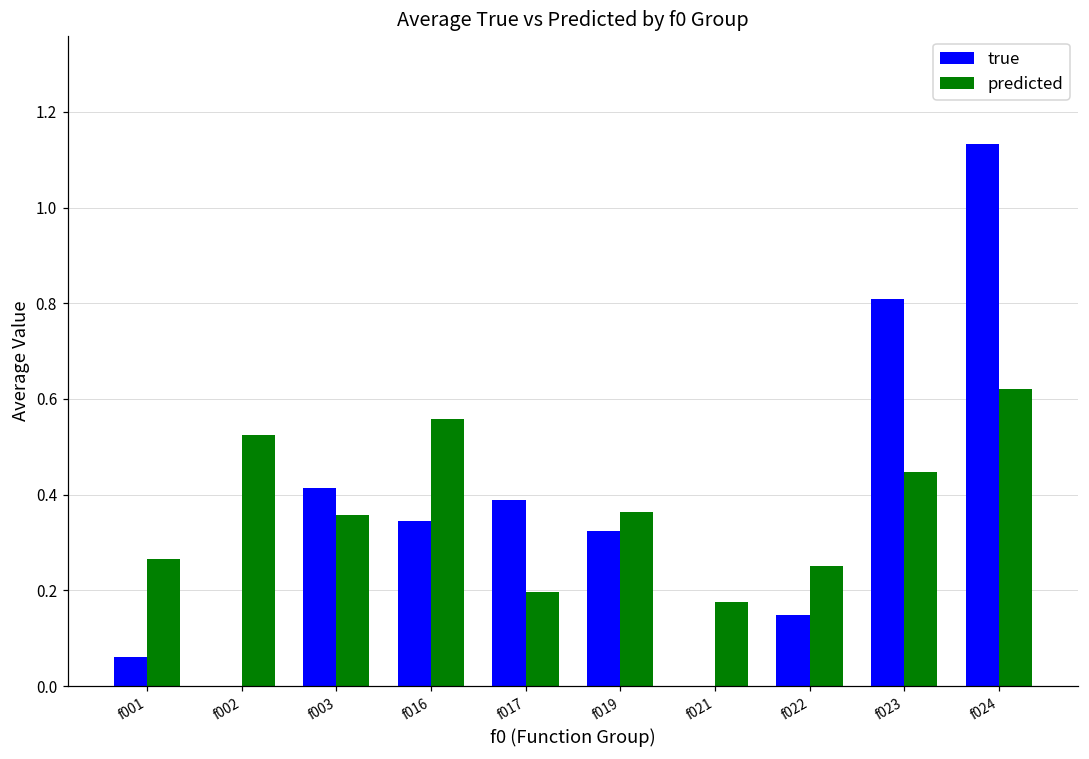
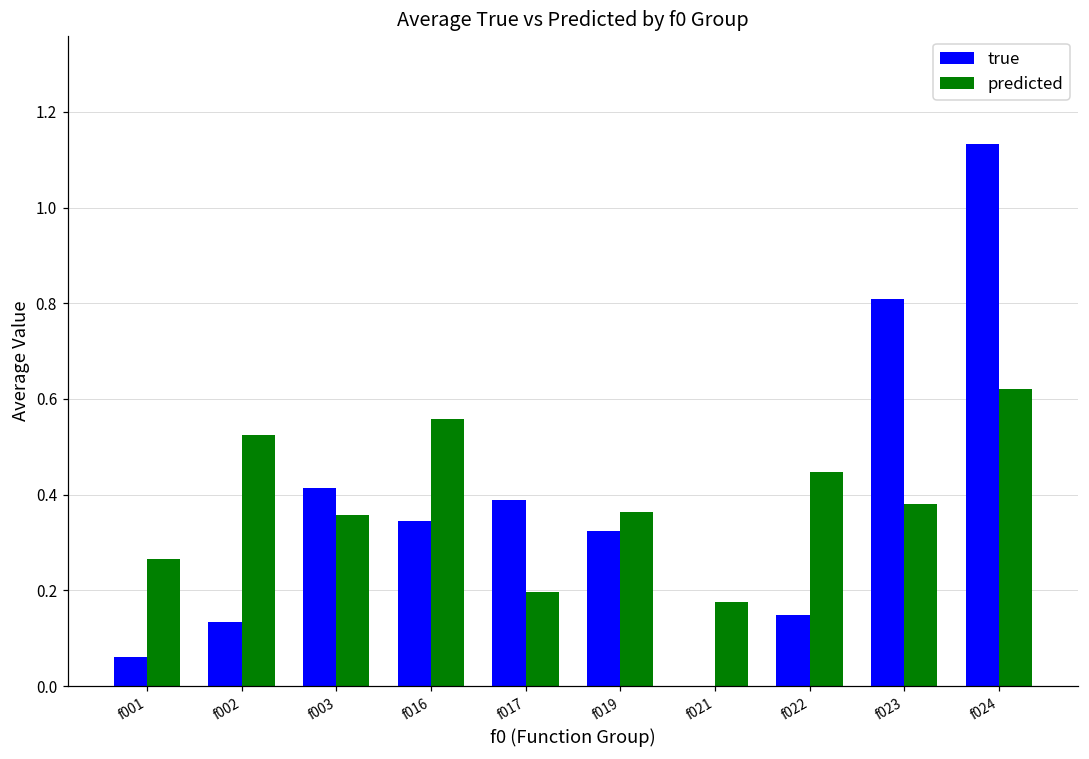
  {
    "true": {
      "f001": 0.06,
-     "f002": 0.00,
+     "f002": 0.13,
      "f003": 0.41,
      "f016": 0.35,
      "f017": 0.39,
      "f019": 0.32,
      "f022": 0.15,
      "f023": 0.81,
      "f024": 1.13
    },
    "predicted": {
      "f001": 0.27,
      "f002": 0.53,
      "f003": 0.36,
      "f016": 0.56,
      "f017": 0.20,
      "f019": 0.36,
      "f021": 0.18,
-     "f022": 0.25,
-     "f023": 0.45,
+     "f022": 0.45,
+     "f023": 0.38,
      "f024": 0.62
    }
  }
